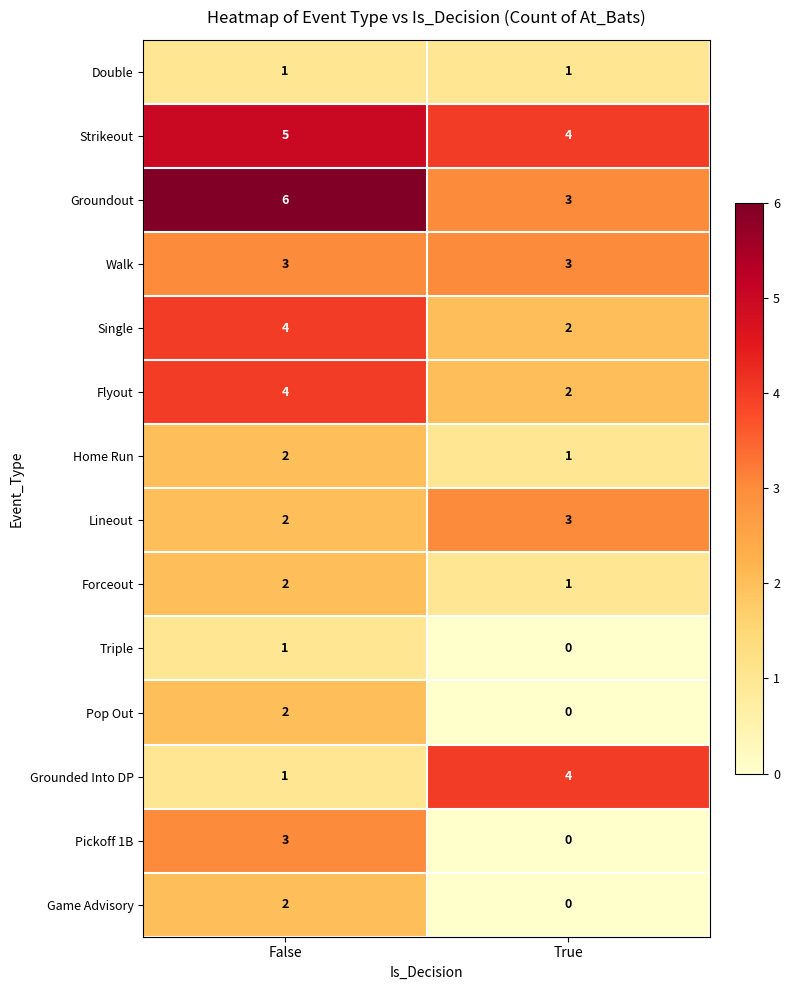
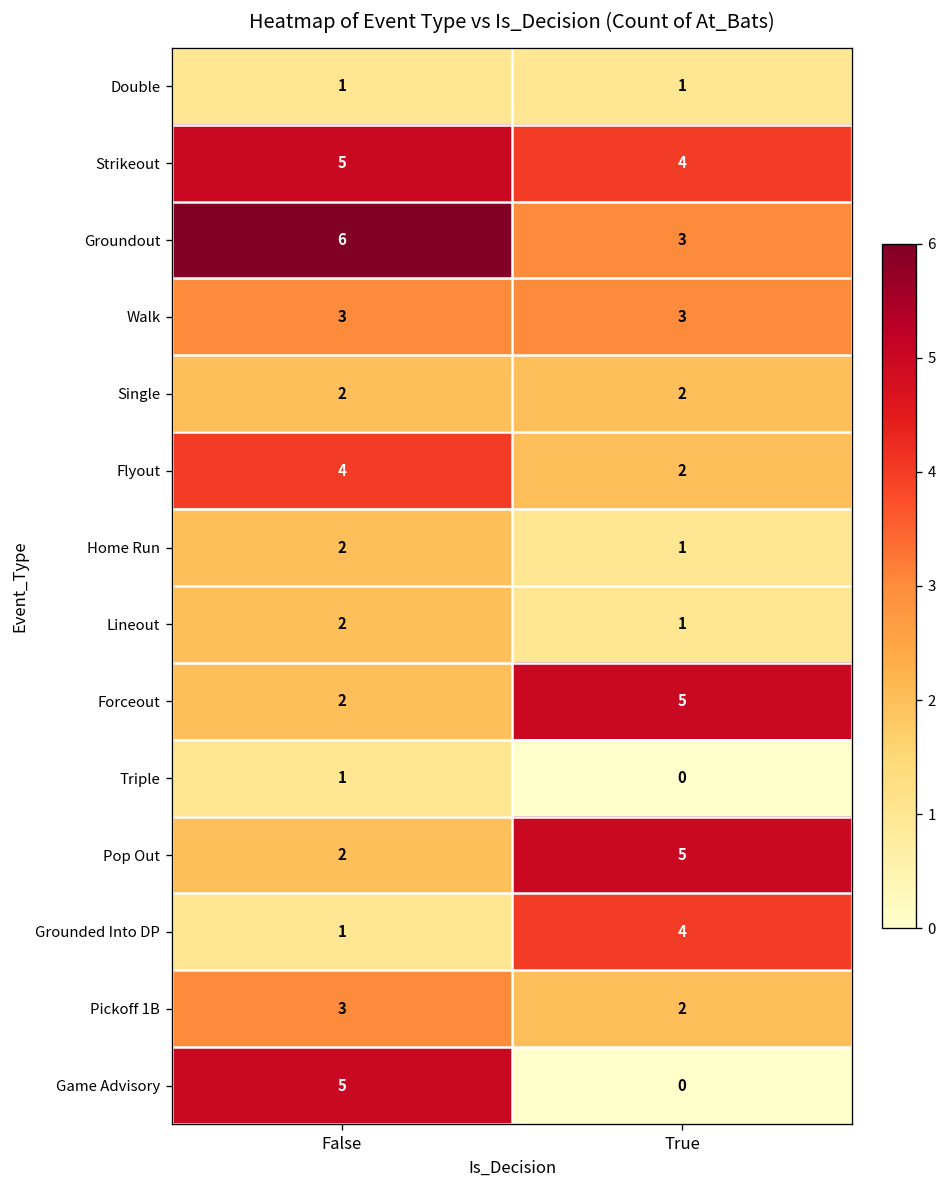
  {
    "Double": {
      "False": 1,
      "True": 1
    },
    "Strikeout": {
      "False": 5,
      "True": 4
    },
    "Groundout": {
      "False": 6,
      "True": 3
    },
    "Walk": {
      "False": 3,
      "True": 3
    },
    "Single": {
-     "False": 4,
+     "False": 2,
      "True": 2
    },
    "Flyout": {
      "False": 4,
      "True": 2
    },
    "Home Run": {
      "False": 2,
      "True": 1
    },
    "Lineout": {
      "False": 2,
-     "True": 3
+     "True": 1
    },
    "Forceout": {
      "False": 2,
-     "True": 1
+     "True": 5
    },
    "Triple": {
      "False": 1,
      "True": 0
    },
    "Pop Out": {
      "False": 2,
-     "True": 0
+     "True": 5
    },
    "Grounded Into DP": {
      "False": 1,
      "True": 4
    },
    "Pickoff 1B": {
      "False": 3,
-     "True": 0
+     "True": 2
    },
    "Game Advisory": {
-     "False": 2,
+     "False": 5,
      "True": 0
    }
  }
